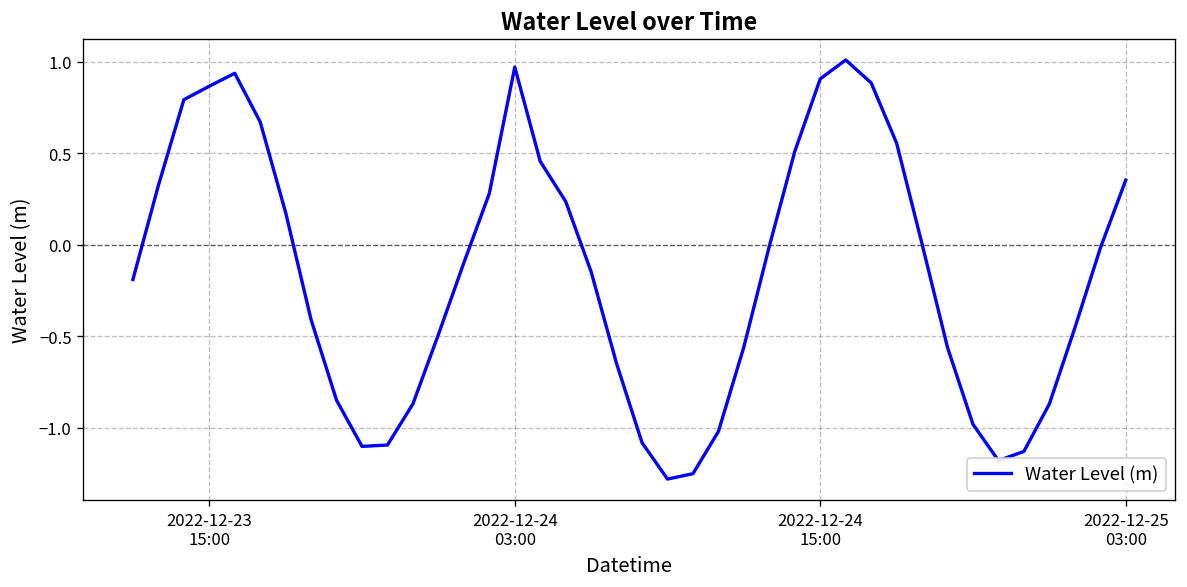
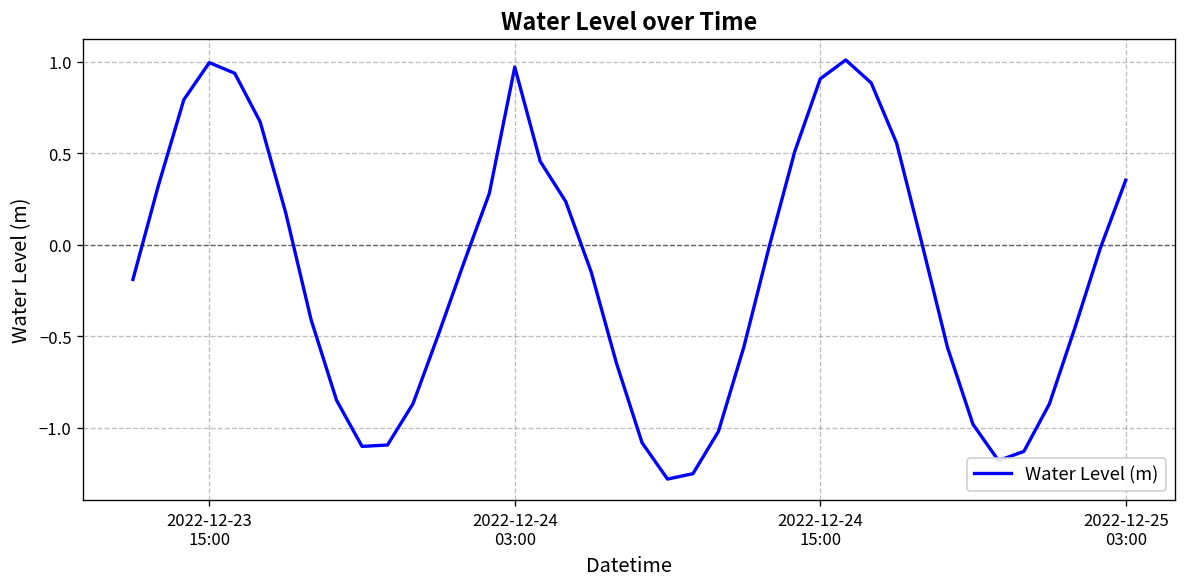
  {
-   "2022-12-23 15:00": 0.87,
+   "2022-12-23 15:00": 0.99,
    "2022-12-24 03:00": 0.97,
    "2022-12-24 15:00": 0.91,
    "2022-12-25 03:00": 0.35
  }
